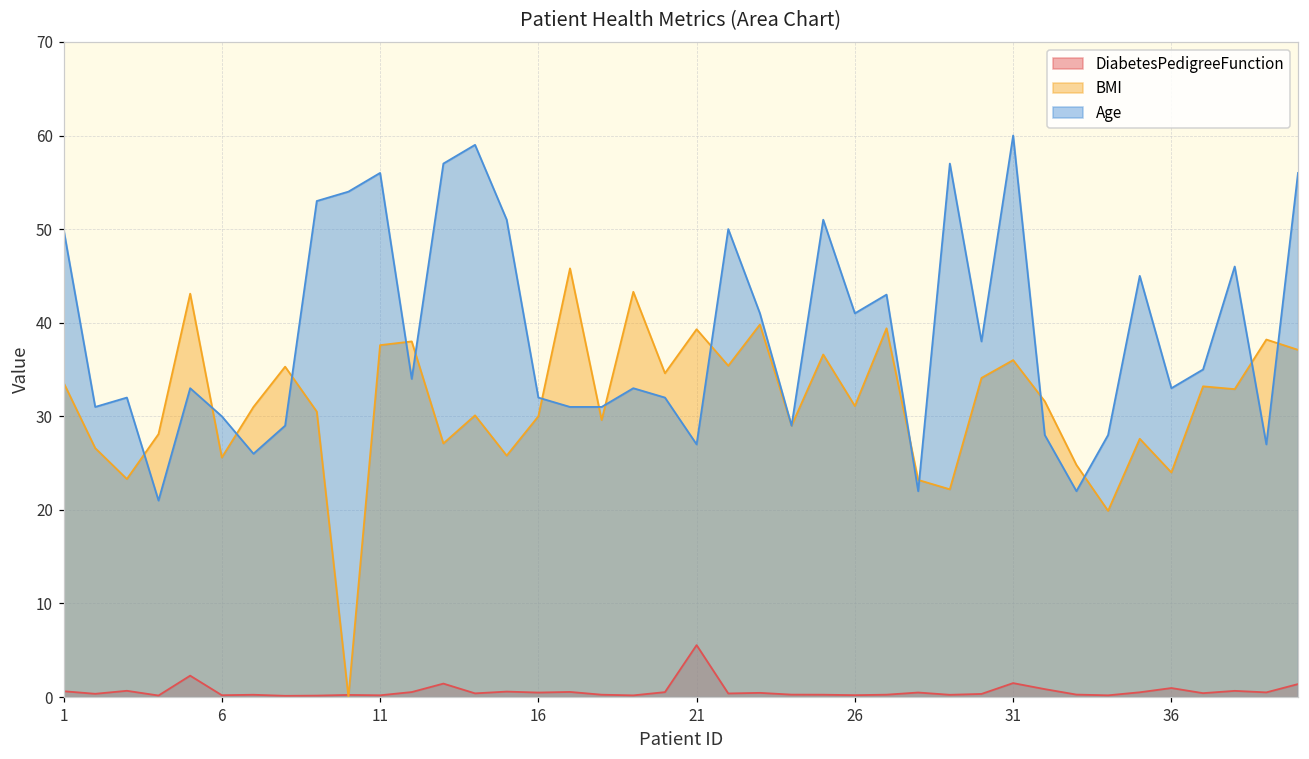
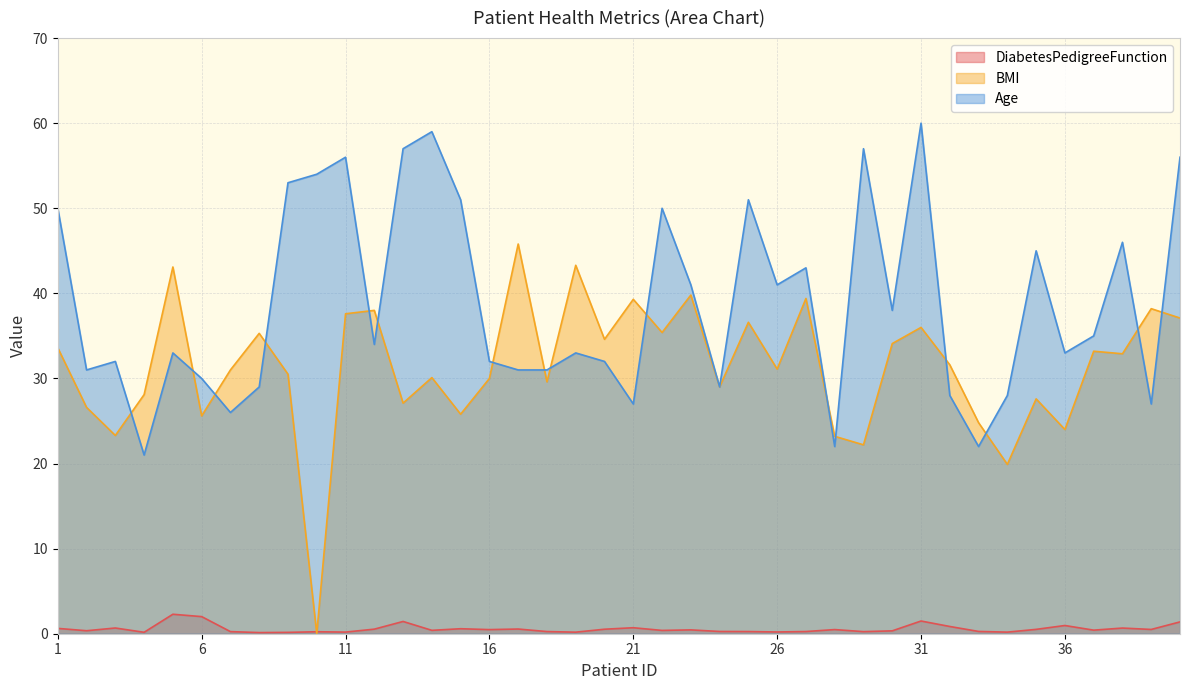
  {
    "DiabetesPedigreeFunction": {
      "1": 1,
-     "6": 0,
+     "6": 2,
      "11": 0,
      "16": 0,
-     "21": 6,
+     "21": 1,
      "26": 0,
      "31": 1,
      "36": 1
    },
    "BMI": {
      "1": 34,
      "6": 26,
      "11": 38,
      "16": 30,
      "21": 39,
      "26": 31,
      "31": 36,
      "36": 24
    },
    "Age": {
      "1": 50,
      "6": 30,
      "11": 56,
      "16": 32,
      "21": 27,
      "26": 41,
      "31": 60,
      "36": 33
    }
  }
